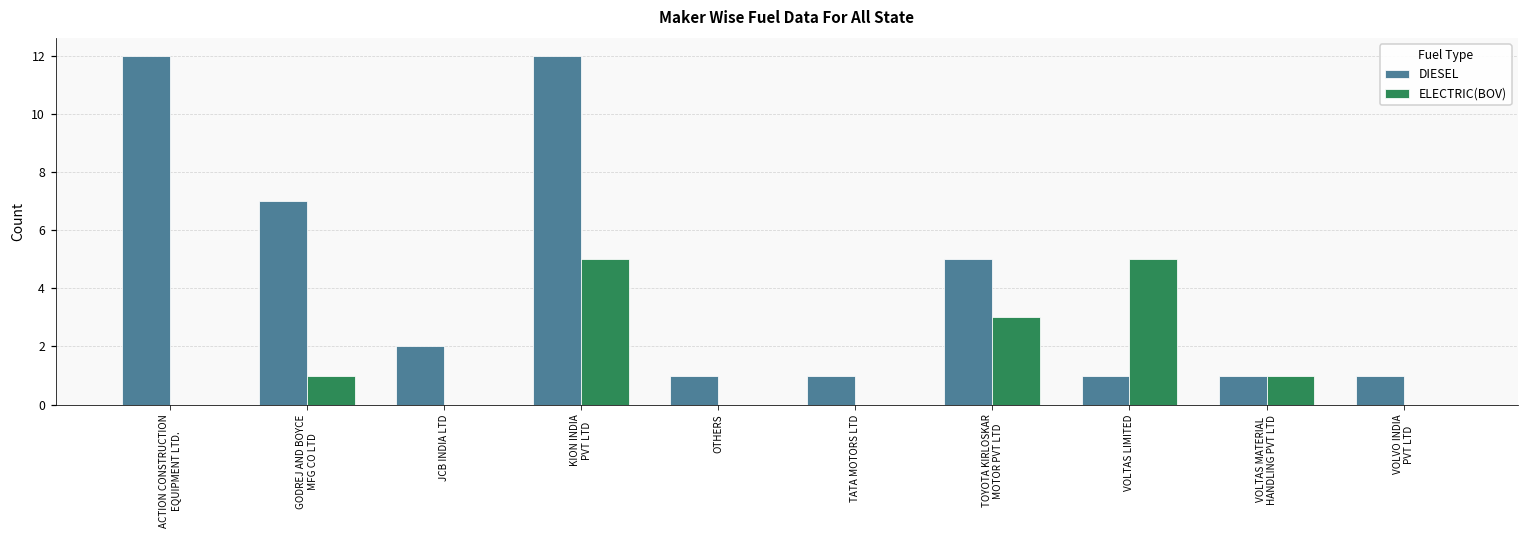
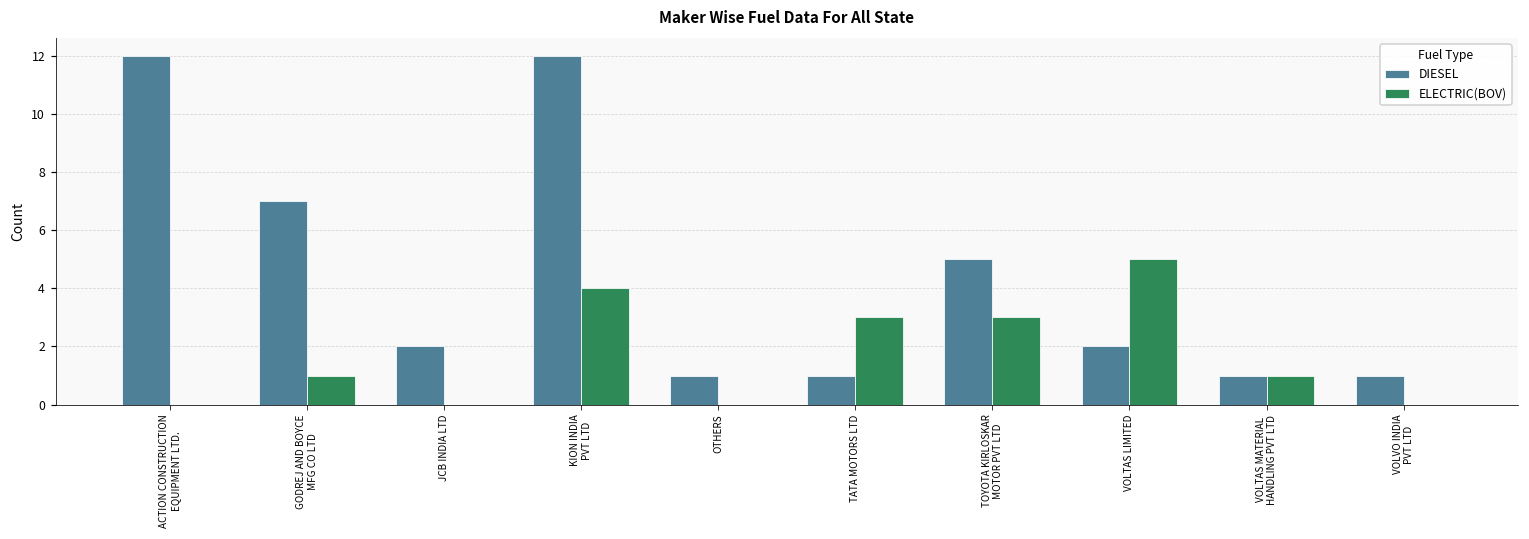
  {
    "DIESEL": {
      "ACTION CONSTRUCTION EQUIPMENT LTD.": 12,
      "GODREJ AND BOYCE MFG CO LTD": 7,
      "JCB INDIA LTD": 2,
      "KION INDIA PVT LTD": 12,
      "OTHERS": 1,
      "TATA MOTORS LTD": 1,
      "TOYOTA KIRLOSKAR MOTOR PVT LTD": 5,
-     "VOLTAS LIMITED": 1,
+     "VOLTAS LIMITED": 2,
      "VOLTAS MATERIAL HANDLING PVT LTD": 1,
      "VOLVO INDIA PVT LTD": 1
    },
    "ELECTRIC(BOV)": {
      "ACTION CONSTRUCTION EQUIPMENT LTD.": 0,
      "GODREJ AND BOYCE MFG CO LTD": 1,
      "JCB INDIA LTD": 0,
-     "KION INDIA PVT LTD": 5,
+     "KION INDIA PVT LTD": 4,
      "OTHERS": 0,
-     "TATA MOTORS LTD": 0,
+     "TATA MOTORS LTD": 3,
      "TOYOTA KIRLOSKAR MOTOR PVT LTD": 3,
      "VOLTAS LIMITED": 5,
      "VOLTAS MATERIAL HANDLING PVT LTD": 1,
      "VOLVO INDIA PVT LTD": 0
    }
  }
